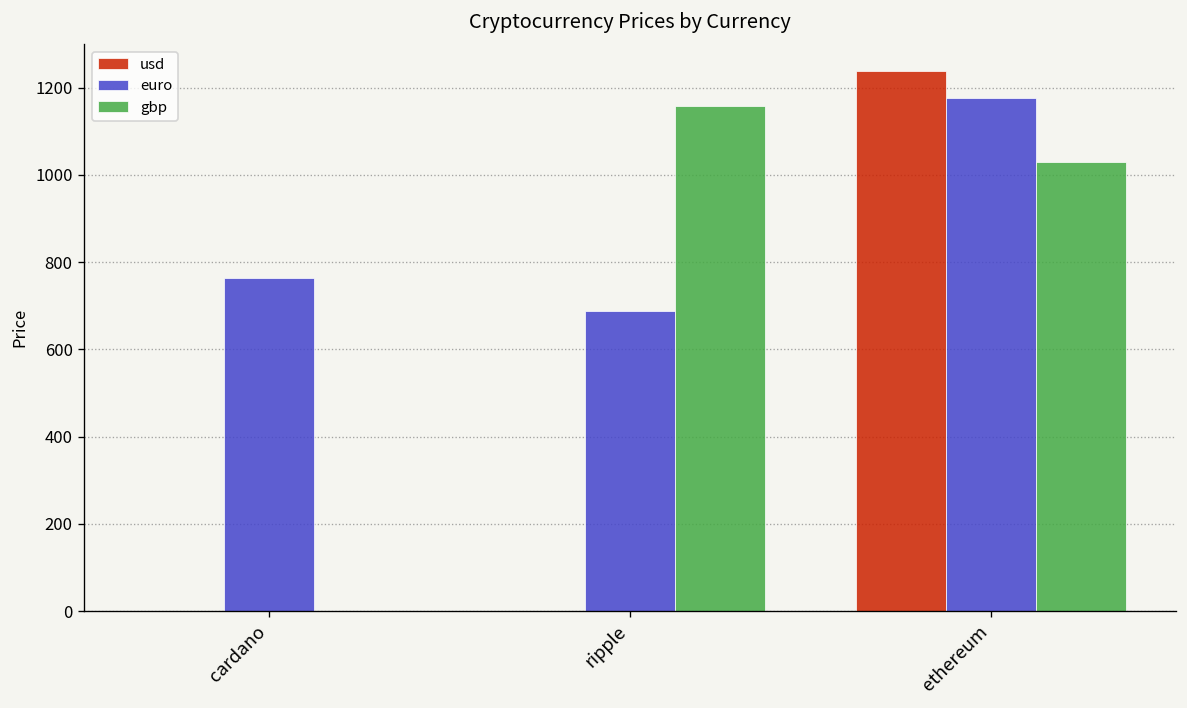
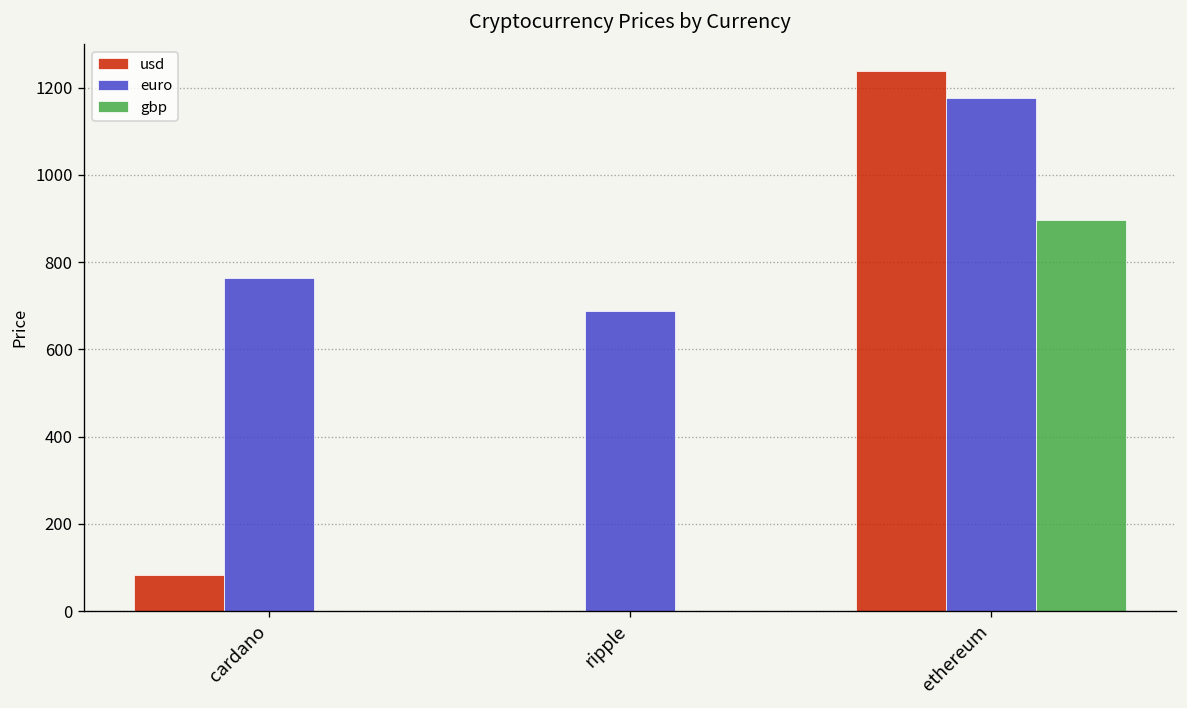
  {
    "usd": {
-     "cardano": 0,
+     "cardano": 80,
      "ethereum": 1240
    },
    "euro": {
      "cardano": 760,
      "ripple": 690,
      "ethereum": 1180
    },
    "gbp": {
-     "ripple": 1160,
-     "ethereum": 1030
+     "ripple": 0,
+     "ethereum": 900
    }
  }
